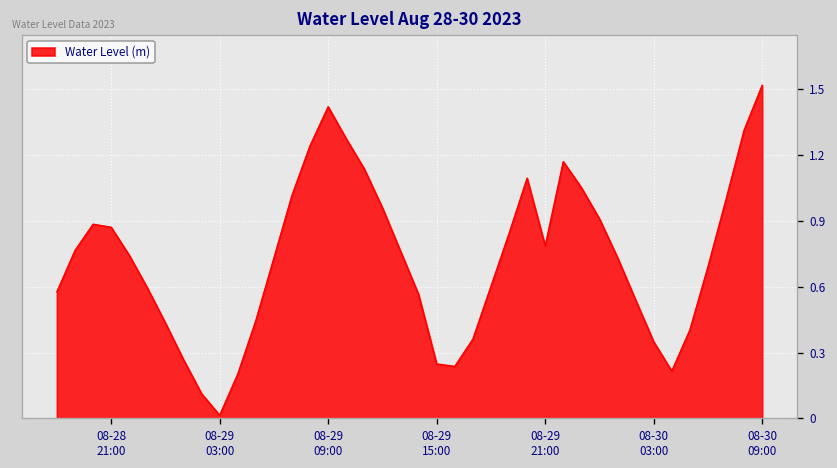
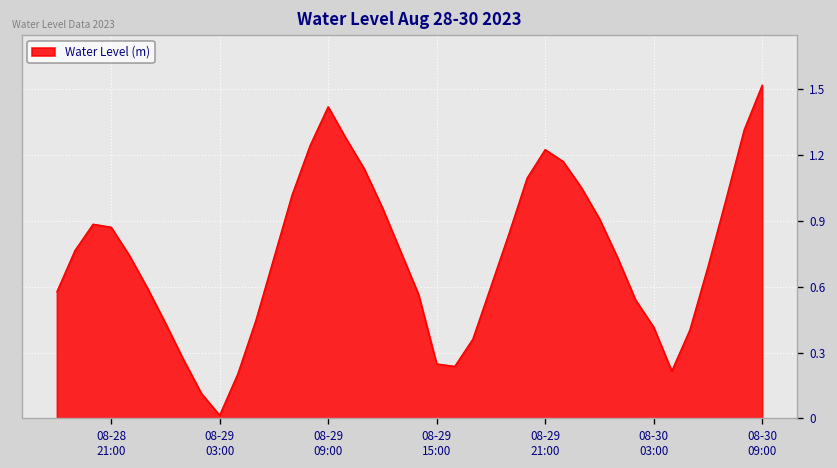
  {
    "08-28 21:00": 0.87,
    "08-29 03:00": 0.01,
    "08-29 09:00": 1.42,
    "08-29 15:00": 0.25,
-   "08-29 21:00": 0.79,
-   "08-30 03:00": 0.35,
+   "08-29 21:00": 1.23,
+   "08-30 03:00": 0.42,
    "08-30 09:00": 1.52
  }
